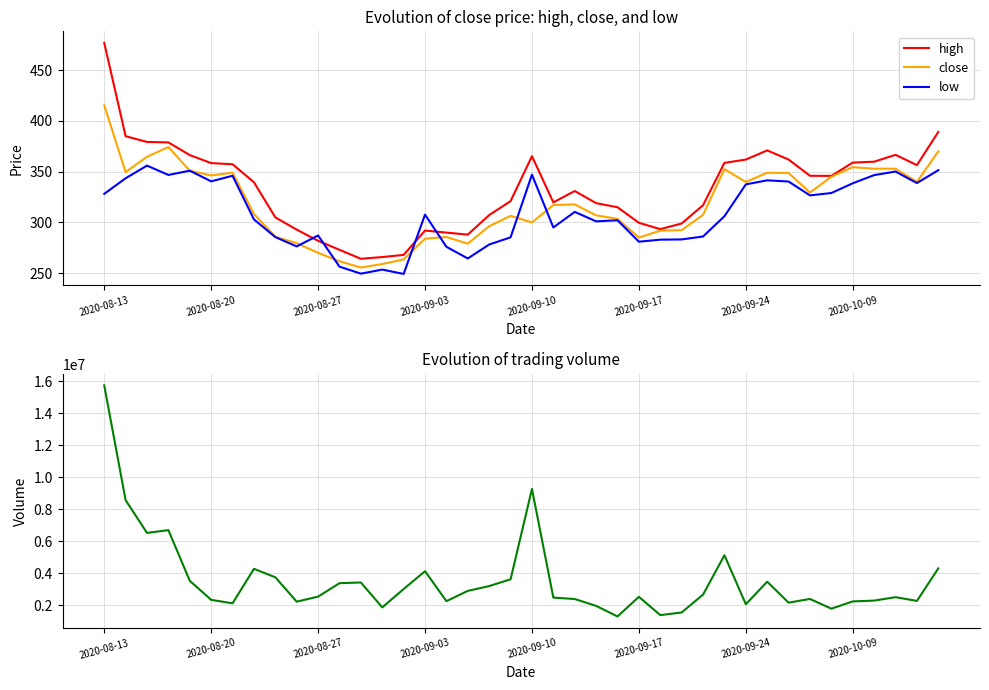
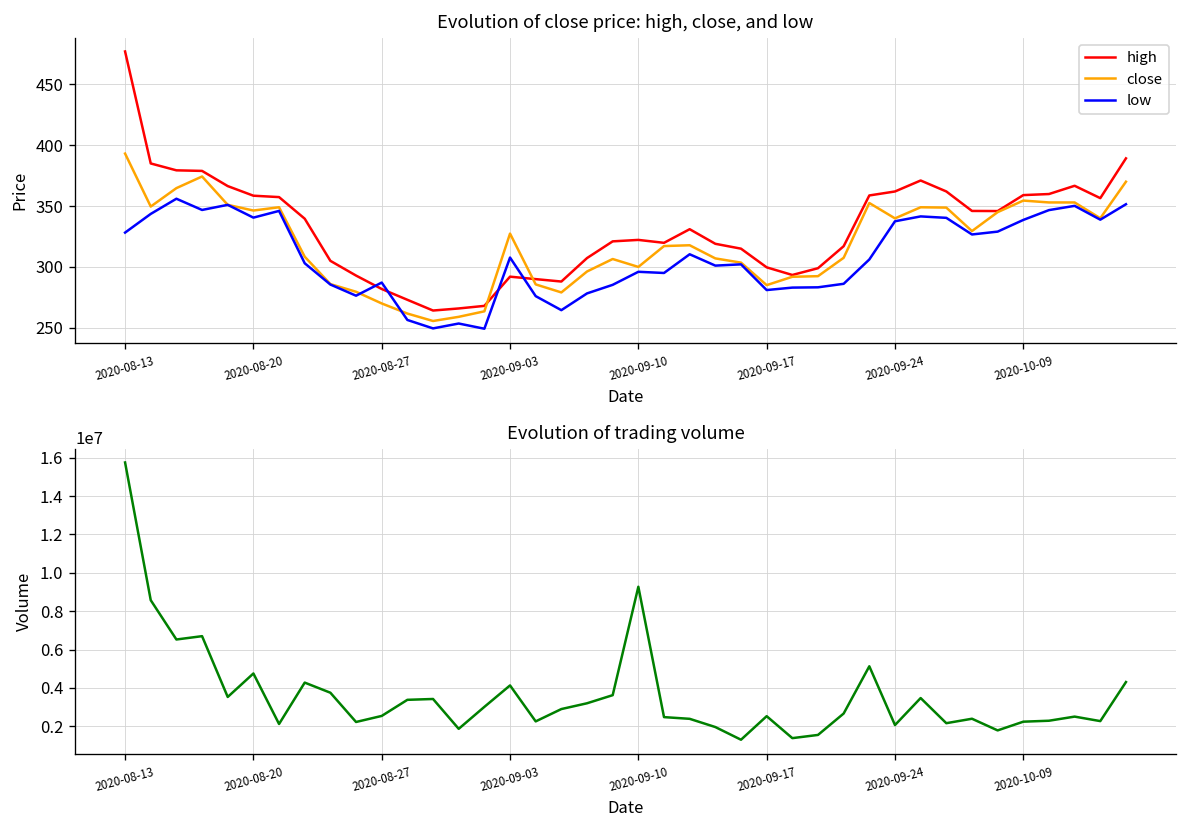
  {
    "Evolution of close price: high, close, and low": {
      "high": {
        "2020-08-13": 477,
        "2020-08-20": 359,
        "2020-08-27": 282,
        "2020-09-03": 292,
-       "2020-09-10": 365,
+       "2020-09-10": 322,
        "2020-09-17": 300,
        "2020-09-24": 362,
        "2020-10-09": 359
      },
      "close": {
-       "2020-08-13": 415,
+       "2020-08-13": 393,
        "2020-08-20": 346,
        "2020-08-27": 270,
-       "2020-09-03": 284,
+       "2020-09-03": 327,
        "2020-09-10": 300,
        "2020-09-17": 285,
        "2020-10-09": 355
      },
      "low": {
        "2020-08-13": 328,
        "2020-08-20": 341,
        "2020-08-27": 287,
        "2020-09-03": 308,
-       "2020-09-10": 347,
+       "2020-09-10": 296,
        "2020-09-17": 281,
        "2020-10-09": 339
      }
    },
    "Evolution of trading volume": {
      "2020-08-13": 15700000,
-     "2020-08-20": 2300000,
+     "2020-08-20": 4800000,
      "2020-08-27": 2500000,
      "2020-09-03": 4100000,
      "2020-09-10": 9300000,
      "2020-09-17": 2500000,
      "2020-09-24": 2100000,
      "2020-10-09": 2200000
    }
  }
